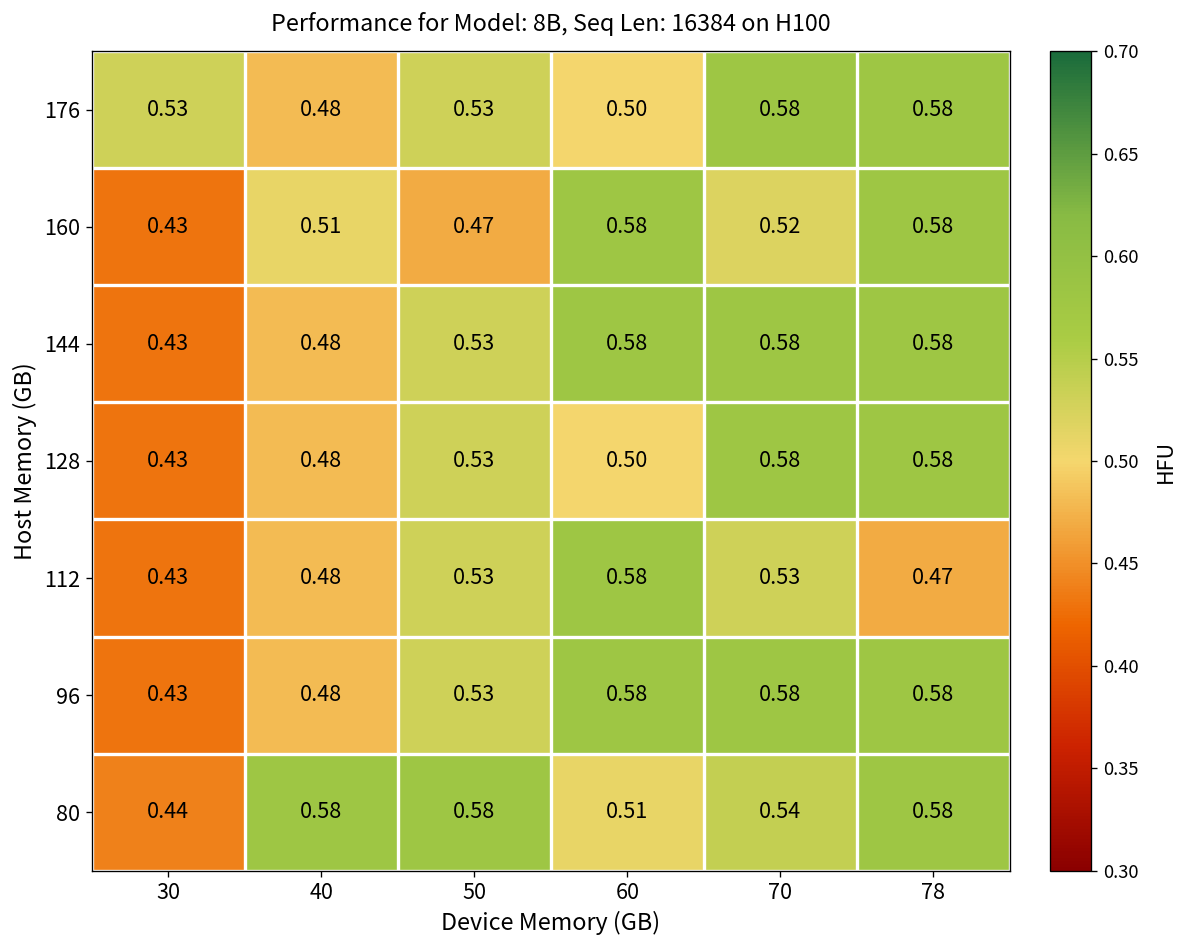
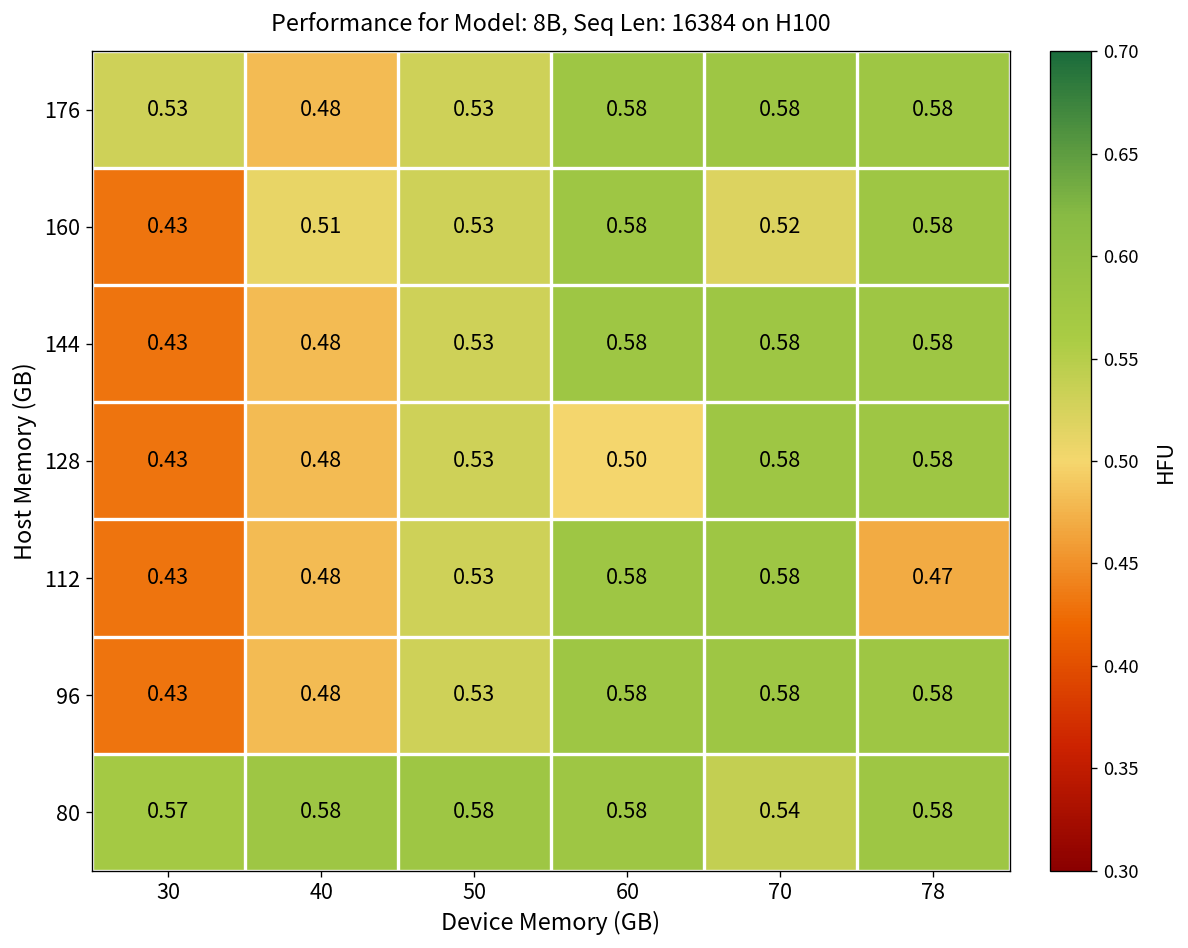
  {
    "176": {
      "30": 0.53,
      "40": 0.48,
      "50": 0.53,
-     "60": 0.50,
+     "60": 0.58,
      "70": 0.58,
      "78": 0.58
    },
    "160": {
      "30": 0.43,
      "40": 0.51,
-     "50": 0.47,
+     "50": 0.53,
      "60": 0.58,
      "70": 0.52,
      "78": 0.58
    },
    "144": {
      "30": 0.43,
      "40": 0.48,
      "50": 0.53,
      "60": 0.58,
      "70": 0.58,
      "78": 0.58
    },
    "128": {
      "30": 0.43,
      "40": 0.48,
      "50": 0.53,
      "60": 0.50,
      "70": 0.58,
      "78": 0.58
    },
    "112": {
      "30": 0.43,
      "40": 0.48,
      "50": 0.53,
      "60": 0.58,
-     "70": 0.53,
+     "70": 0.58,
      "78": 0.47
    },
    "96": {
      "30": 0.43,
      "40": 0.48,
      "50": 0.53,
      "60": 0.58,
      "70": 0.58,
      "78": 0.58
    },
    "80": {
-     "30": 0.44,
+     "30": 0.57,
      "40": 0.58,
      "50": 0.58,
-     "60": 0.51,
+     "60": 0.58,
      "70": 0.54,
      "78": 0.58
    }
  }
